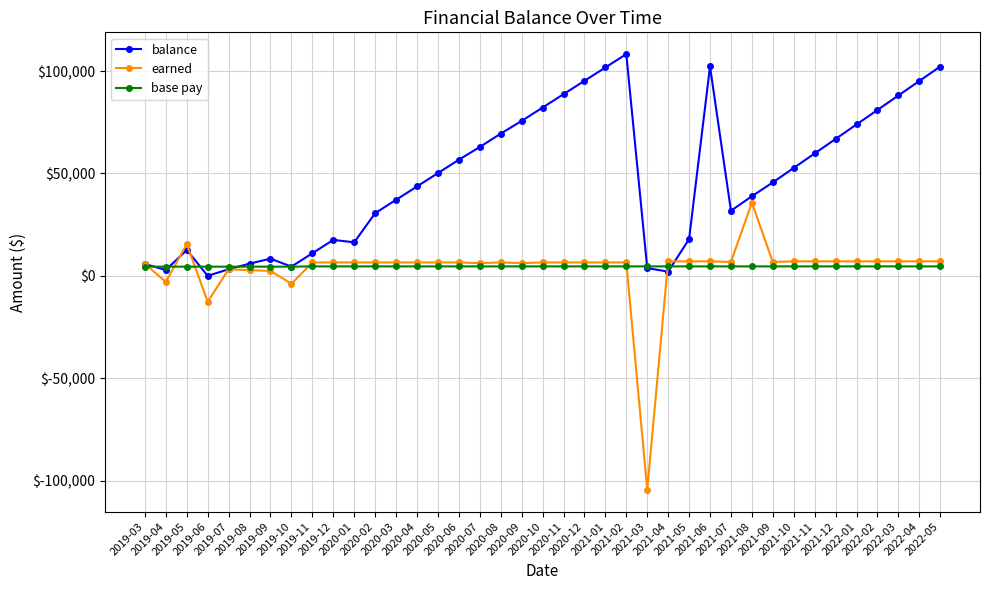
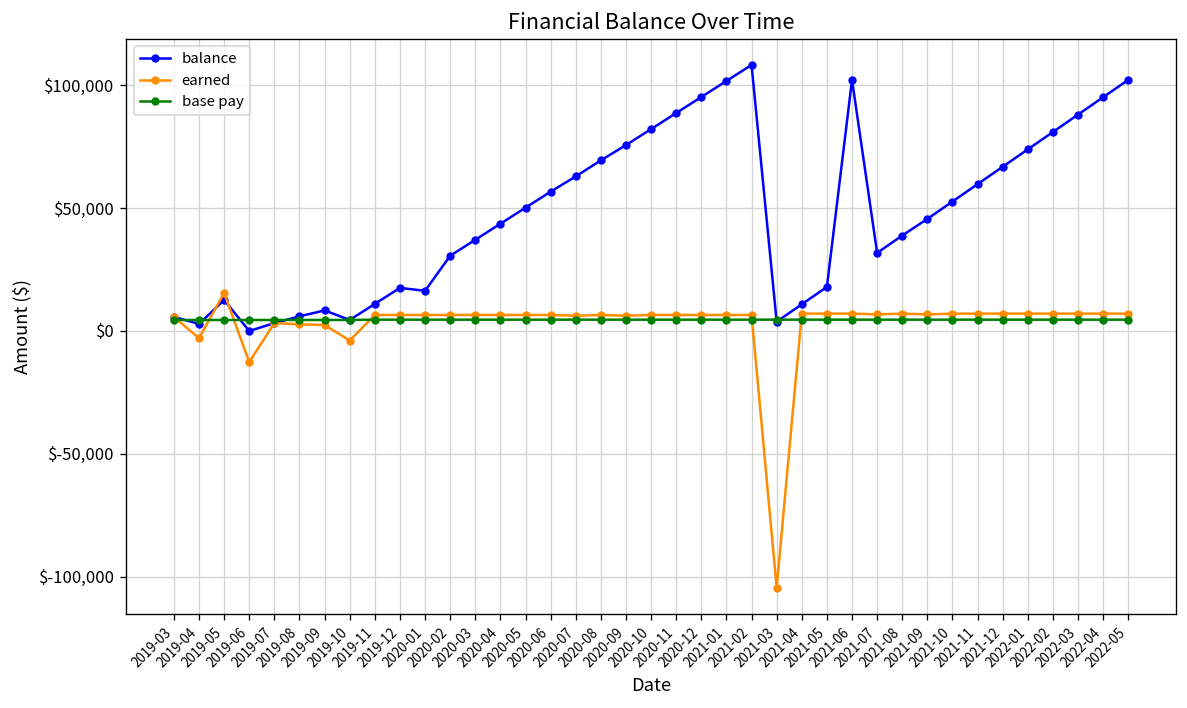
  {
    "balance": {
      "2019-04": "$3,000",
      "2019-05": "$13,000",
      "2019-06": "$0",
      "2019-08": "$6,000",
      "2019-09": "$8,000",
      "2019-11": "$11,000",
      "2019-12": "$18,000",
      "2020-01": "$16,000",
      "2020-02": "$31,000",
      "2020-03": "$37,000",
      "2020-04": "$44,000",
      "2020-05": "$50,000",
      "2020-06": "$57,000",
      "2020-07": "$63,000",
      "2020-08": "$69,000",
      "2020-09": "$76,000",
      "2020-10": "$82,000",
      "2020-11": "$89,000",
      "2020-12": "$95,000",
      "2021-01": "$102,000",
      "2021-02": "$108,000",
-     "2021-04": "$2,000",
+     "2021-04": "$11,000",
      "2021-05": "$18,000",
      "2021-06": "$102,000",
      "2021-07": "$32,000",
      "2021-08": "$39,000",
      "2021-09": "$46,000",
      "2021-10": "$53,000",
      "2021-11": "$60,000",
      "2021-12": "$67,000",
      "2022-01": "$74,000",
      "2022-02": "$81,000",
      "2022-03": "$88,000",
      "2022-04": "$95,000",
      "2022-05": "$102,000"
    },
    "earned": {
      "2019-04": "$-3,000",
      "2019-05": "$16,000",
      "2019-06": "$-13,000",
      "2019-08": "$3,000",
      "2019-09": "$2,000",
      "2019-10": "$-4,000",
      "2019-11": "$7,000",
      "2019-12": "$7,000",
      "2020-01": "$7,000",
      "2020-02": "$7,000",
      "2020-03": "$7,000",
      "2020-04": "$7,000",
      "2020-05": "$7,000",
      "2020-06": "$7,000",
      "2020-07": "$6,000",
      "2020-08": "$7,000",
      "2020-09": "$6,000",
      "2020-10": "$7,000",
      "2020-11": "$7,000",
      "2020-12": "$7,000",
      "2021-01": "$7,000",
      "2021-02": "$7,000",
      "2021-03": "$-104,000",
      "2021-04": "$7,000",
      "2021-05": "$7,000",
      "2021-06": "$7,000",
      "2021-07": "$7,000",
-     "2021-08": "$36,000",
+     "2021-08": "$7,000",
      "2021-09": "$7,000",
      "2021-10": "$7,000",
      "2021-11": "$7,000",
      "2021-12": "$7,000",
      "2022-01": "$7,000",
      "2022-02": "$7,000",
      "2022-03": "$7,000",
      "2022-04": "$7,000",
      "2022-05": "$7,000"
    },
    "base pay": {
      "2019-03": "$4,000",
      "2019-04": "$4,000",
      "2019-05": "$4,000",
      "2019-06": "$4,000",
      "2019-08": "$4,000",
      "2019-09": "$4,000",
      "2019-11": "$5,000",
      "2019-12": "$5,000",
      "2020-01": "$5,000",
      "2020-02": "$5,000",
      "2020-03": "$5,000",
      "2020-04": "$5,000",
      "2020-05": "$5,000",
      "2020-06": "$5,000",
      "2020-07": "$5,000",
      "2020-08": "$5,000",
      "2020-09": "$5,000",
      "2020-10": "$5,000",
      "2020-11": "$5,000",
      "2020-12": "$5,000",
      "2021-01": "$5,000",
      "2021-02": "$5,000",
      "2021-04": "$5,000",
      "2021-05": "$5,000",
      "2021-06": "$5,000",
      "2021-07": "$5,000",
      "2021-08": "$5,000",
      "2021-09": "$5,000",
      "2021-10": "$5,000",
      "2021-11": "$5,000",
      "2021-12": "$5,000",
      "2022-01": "$5,000",
      "2022-02": "$5,000",
      "2022-03": "$5,000",
      "2022-04": "$5,000",
      "2022-05": "$5,000"
    }
  }
